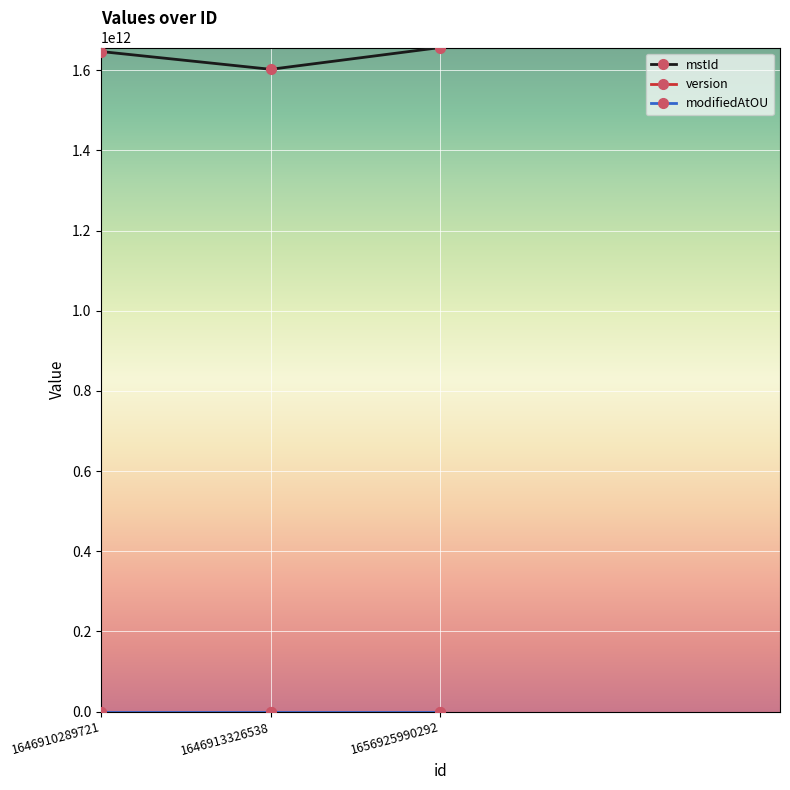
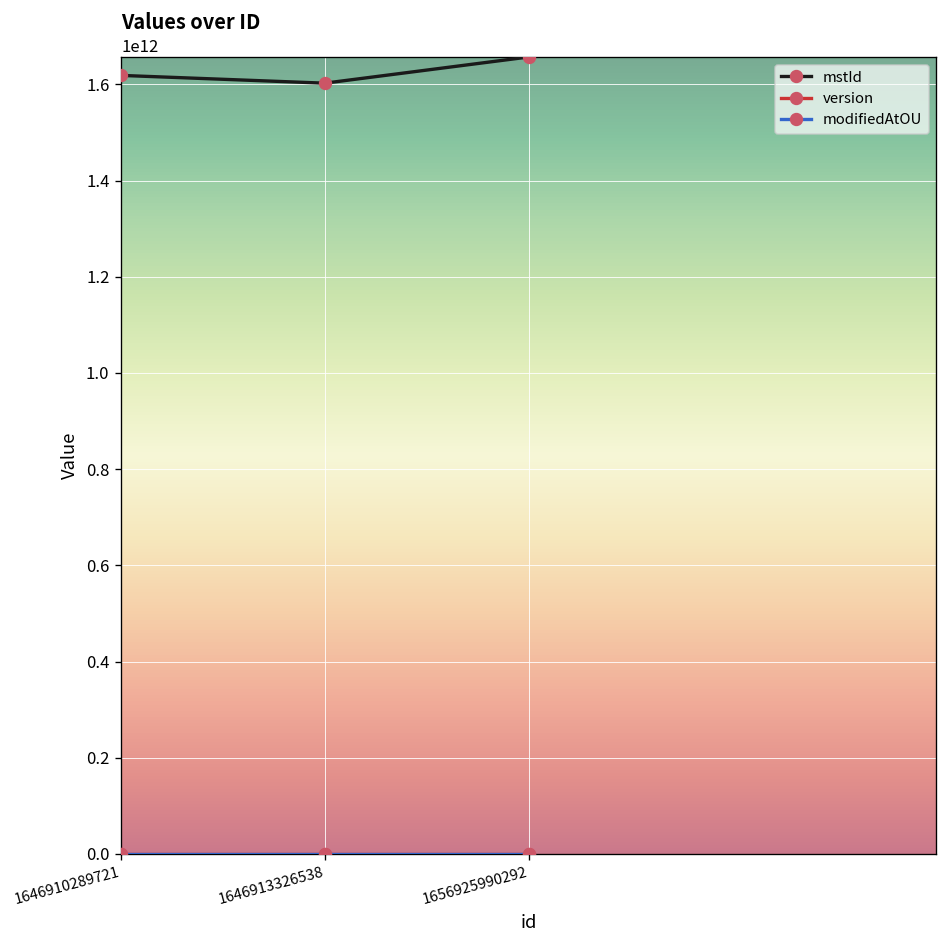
  {
    "mstId": {
-     "1646910289721": 1650000000000,
+     "1646910289721": 1620000000000,
      "1646913326538": 1600000000000,
      "1656925990292": 1660000000000
    },
    "modifiedAtOU": {
      "1646910289721": 0,
      "1646913326538": 0,
      "1656925990292": 0
    }
  }
